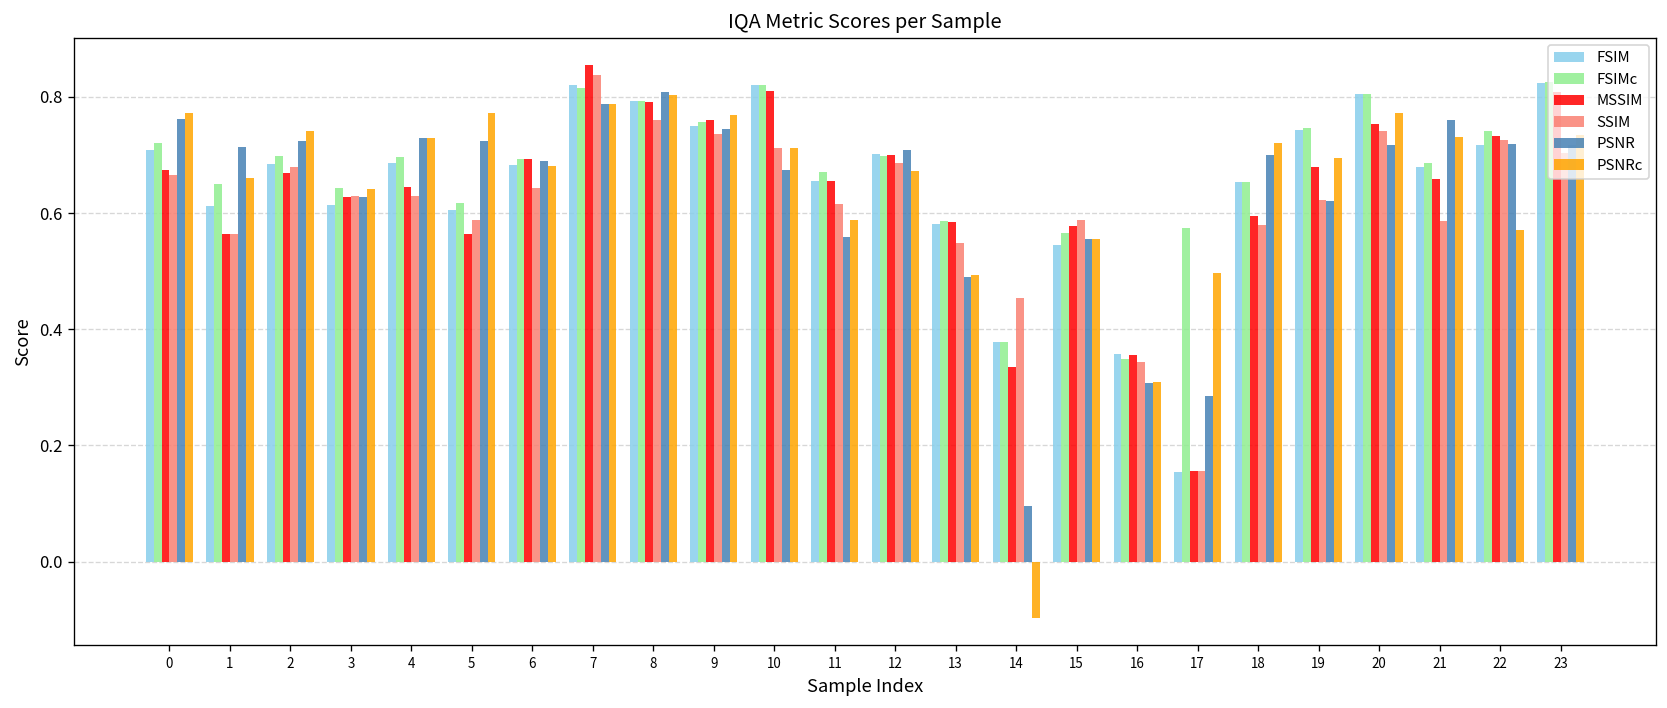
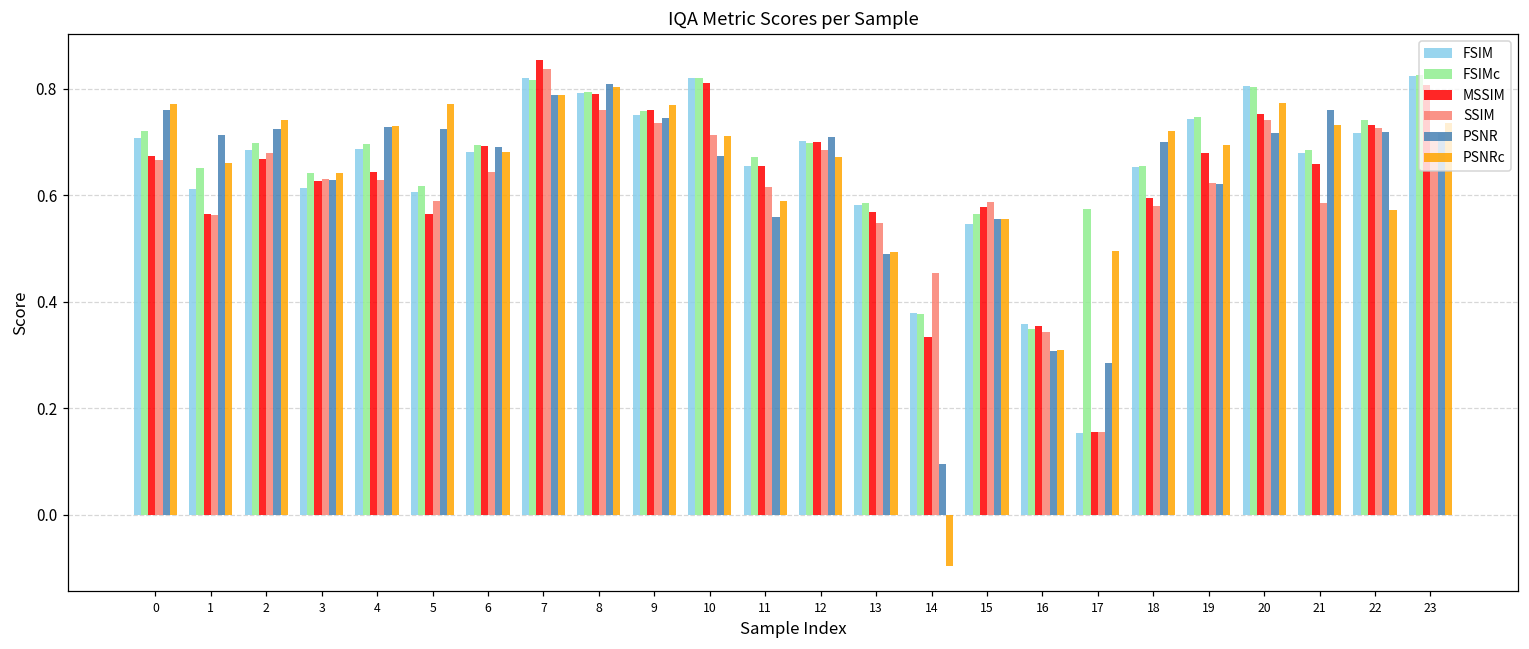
  {
    "FSIM": {
      "0": 0.71,
      "1": 0.61,
      "2": 0.68,
      "3": 0.61,
      "4": 0.69,
      "5": 0.61,
      "6": 0.68,
      "7": 0.82,
      "8": 0.79,
      "9": 0.75,
      "10": 0.82,
      "11": 0.66,
      "12": 0.70,
      "13": 0.58,
      "14": 0.38,
      "15": 0.55,
      "16": 0.36,
      "17": 0.15,
      "18": 0.65,
      "19": 0.74,
      "20": 0.80,
      "21": 0.68,
      "22": 0.72,
      "23": 0.82
    },
    "FSIMc": {
      "0": 0.72,
      "1": 0.65,
      "2": 0.70,
      "3": 0.64,
      "4": 0.70,
      "5": 0.62,
      "6": 0.69,
      "7": 0.82,
      "8": 0.79,
      "9": 0.76,
      "10": 0.82,
      "11": 0.67,
      "12": 0.70,
      "13": 0.59,
      "14": 0.38,
      "15": 0.57,
      "16": 0.35,
      "17": 0.57,
      "18": 0.65,
      "19": 0.75,
      "20": 0.80,
      "21": 0.69,
      "22": 0.74
    },
    "MSSIM": {
      "0": 0.67,
      "1": 0.56,
      "2": 0.67,
      "3": 0.63,
      "4": 0.64,
      "5": 0.56,
      "6": 0.69,
      "7": 0.85,
      "8": 0.79,
      "9": 0.76,
      "10": 0.81,
      "11": 0.65,
      "12": 0.70,
-     "13": 0.59,
+     "13": 0.57,
      "14": 0.33,
      "15": 0.58,
      "16": 0.36,
      "17": 0.16,
      "18": 0.59,
      "19": 0.68,
      "20": 0.75,
      "21": 0.66,
      "22": 0.73
    },
    "SSIM": {
      "0": 0.67,
      "1": 0.56,
      "2": 0.68,
      "3": 0.63,
      "4": 0.63,
      "5": 0.59,
      "6": 0.64,
      "7": 0.84,
      "8": 0.76,
      "9": 0.74,
      "10": 0.71,
      "11": 0.62,
      "12": 0.69,
      "13": 0.55,
      "14": 0.45,
      "15": 0.59,
      "16": 0.34,
      "17": 0.16,
      "18": 0.58,
      "19": 0.62,
      "20": 0.74,
      "21": 0.59,
      "22": 0.73
    },
    "PSNR": {
      "0": 0.76,
      "1": 0.71,
      "2": 0.72,
      "3": 0.63,
      "4": 0.73,
      "5": 0.72,
      "6": 0.69,
      "7": 0.79,
      "8": 0.81,
      "9": 0.74,
      "10": 0.67,
      "11": 0.56,
      "12": 0.71,
      "13": 0.49,
      "14": 0.10,
      "15": 0.56,
      "16": 0.31,
      "17": 0.28,
      "18": 0.70,
      "19": 0.62,
      "20": 0.72,
      "21": 0.76,
      "22": 0.72
    },
    "PSNRc": {
      "0": 0.77,
      "1": 0.66,
      "2": 0.74,
      "3": 0.64,
      "4": 0.73,
      "5": 0.77,
      "6": 0.68,
      "7": 0.79,
      "8": 0.80,
      "9": 0.77,
      "10": 0.71,
      "11": 0.59,
      "12": 0.67,
      "13": 0.49,
      "14": -0.10,
      "15": 0.56,
      "16": 0.31,
      "17": 0.50,
      "18": 0.72,
      "19": 0.69,
      "20": 0.77,
      "21": 0.73,
      "22": 0.57
    }
  }
